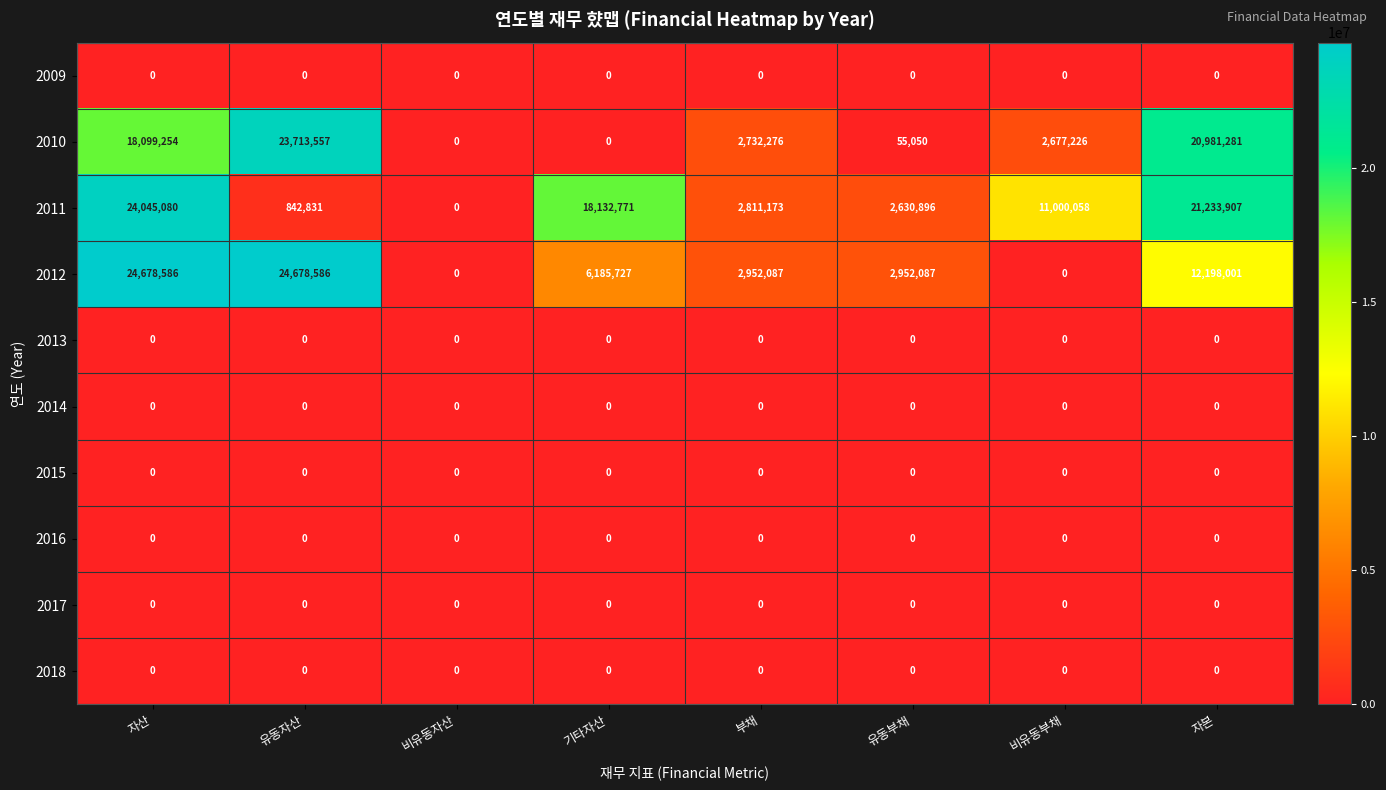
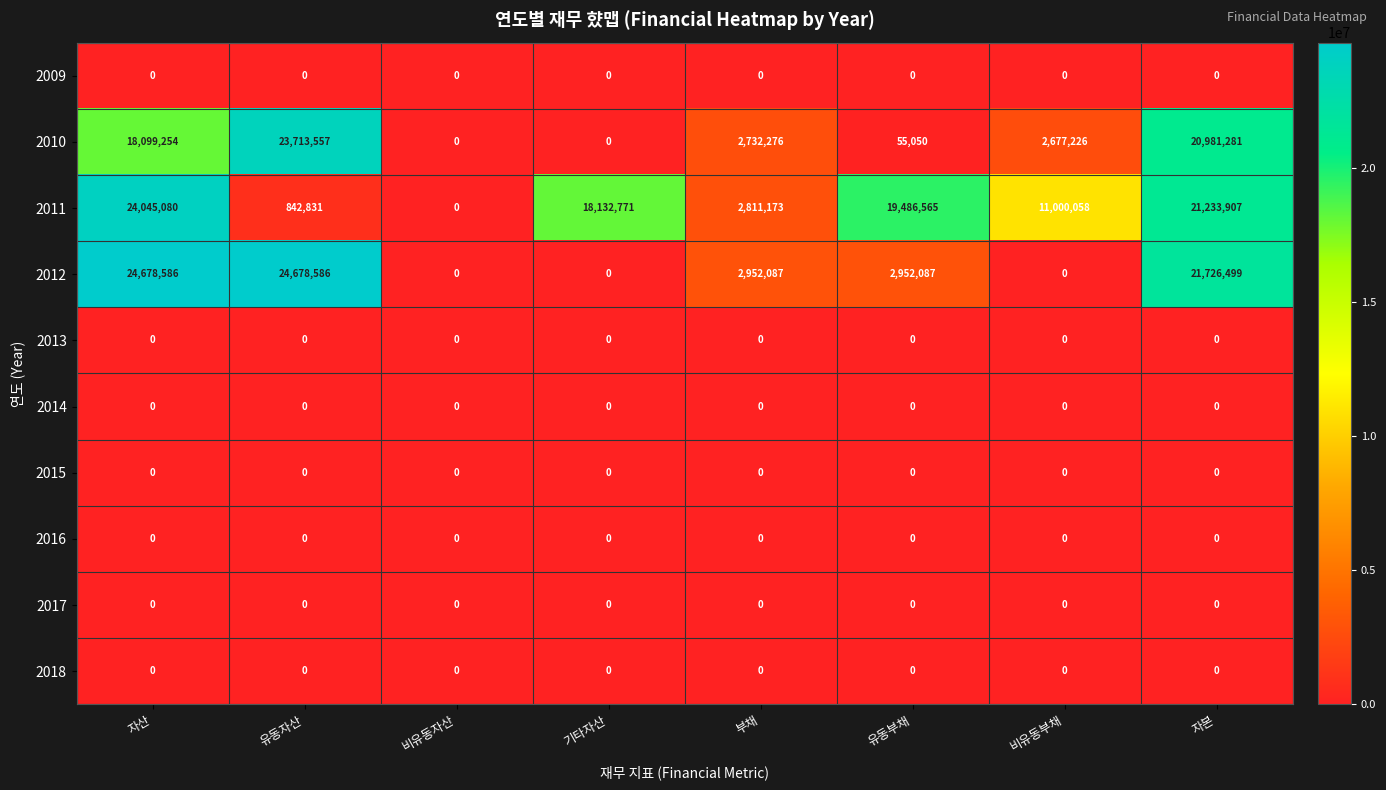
  {
    "2009": {
      "자산": "0",
      "유동자산": "0",
      "비유동자산": "0",
      "기타자산": "0",
      "부채": "0",
      "유동부채": "0",
      "비유동부채": "0",
      "자본": "0"
    },
    "2010": {
      "자산": "18,099,254",
      "유동자산": "23,713,557",
      "비유동자산": "0",
      "기타자산": "0",
      "부채": "2,732,276",
      "유동부채": "55,050",
      "비유동부채": "2,677,226",
      "자본": "20,981,281"
    },
    "2011": {
      "자산": "24,045,080",
      "유동자산": "842,831",
      "비유동자산": "0",
      "기타자산": "18,132,771",
      "부채": "2,811,173",
-     "유동부채": "2,630,896",
+     "유동부채": "19,486,565",
      "비유동부채": "11,000,058",
      "자본": "21,233,907"
    },
    "2012": {
      "자산": "24,678,586",
      "유동자산": "24,678,586",
      "비유동자산": "0",
-     "기타자산": "6,185,727",
+     "기타자산": "0",
      "부채": "2,952,087",
      "유동부채": "2,952,087",
      "비유동부채": "0",
-     "자본": "12,198,001"
+     "자본": "21,726,499"
    },
    "2013": {
      "자산": "0",
      "유동자산": "0",
      "비유동자산": "0",
      "기타자산": "0",
      "부채": "0",
      "유동부채": "0",
      "비유동부채": "0",
      "자본": "0"
    },
    "2014": {
      "자산": "0",
      "유동자산": "0",
      "비유동자산": "0",
      "기타자산": "0",
      "부채": "0",
      "유동부채": "0",
      "비유동부채": "0",
      "자본": "0"
    },
    "2015": {
      "자산": "0",
      "유동자산": "0",
      "비유동자산": "0",
      "기타자산": "0",
      "부채": "0",
      "유동부채": "0",
      "비유동부채": "0",
      "자본": "0"
    },
    "2016": {
      "자산": "0",
      "유동자산": "0",
      "비유동자산": "0",
      "기타자산": "0",
      "부채": "0",
      "유동부채": "0",
      "비유동부채": "0",
      "자본": "0"
    },
    "2017": {
      "자산": "0",
      "유동자산": "0",
      "비유동자산": "0",
      "기타자산": "0",
      "부채": "0",
      "유동부채": "0",
      "비유동부채": "0",
      "자본": "0"
    },
    "2018": {
      "자산": "0",
      "유동자산": "0",
      "비유동자산": "0",
      "기타자산": "0",
      "부채": "0",
      "유동부채": "0",
      "비유동부채": "0",
      "자본": "0"
    }
  }
